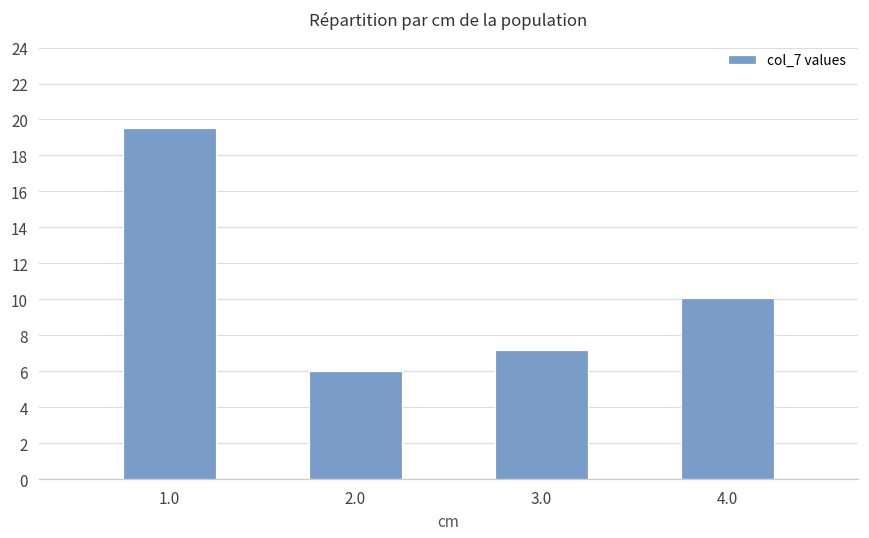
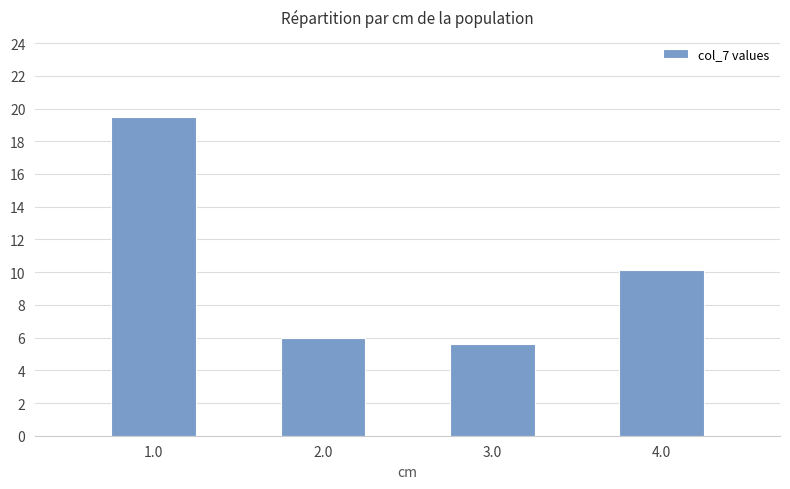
  {
    "1.0": 19.5,
    "2.0": 6.0,
-   "3.0": 7.2,
+   "3.0": 5.6,
    "4.0": 10.1
  }
